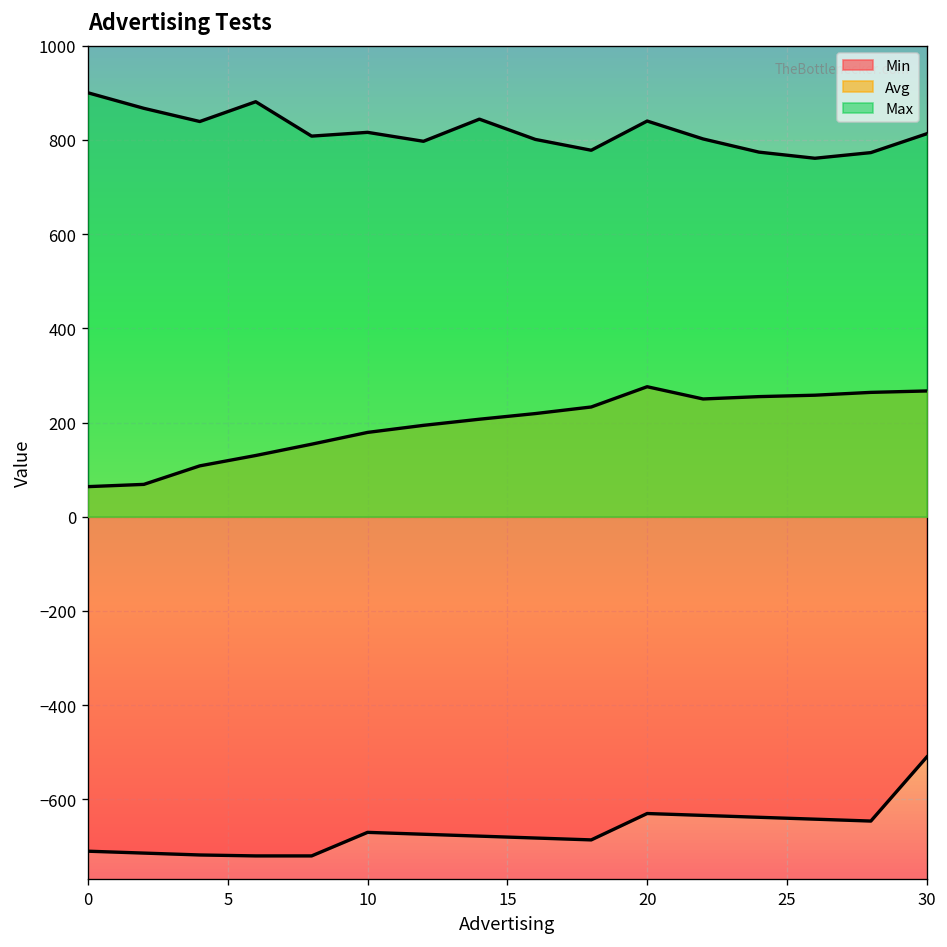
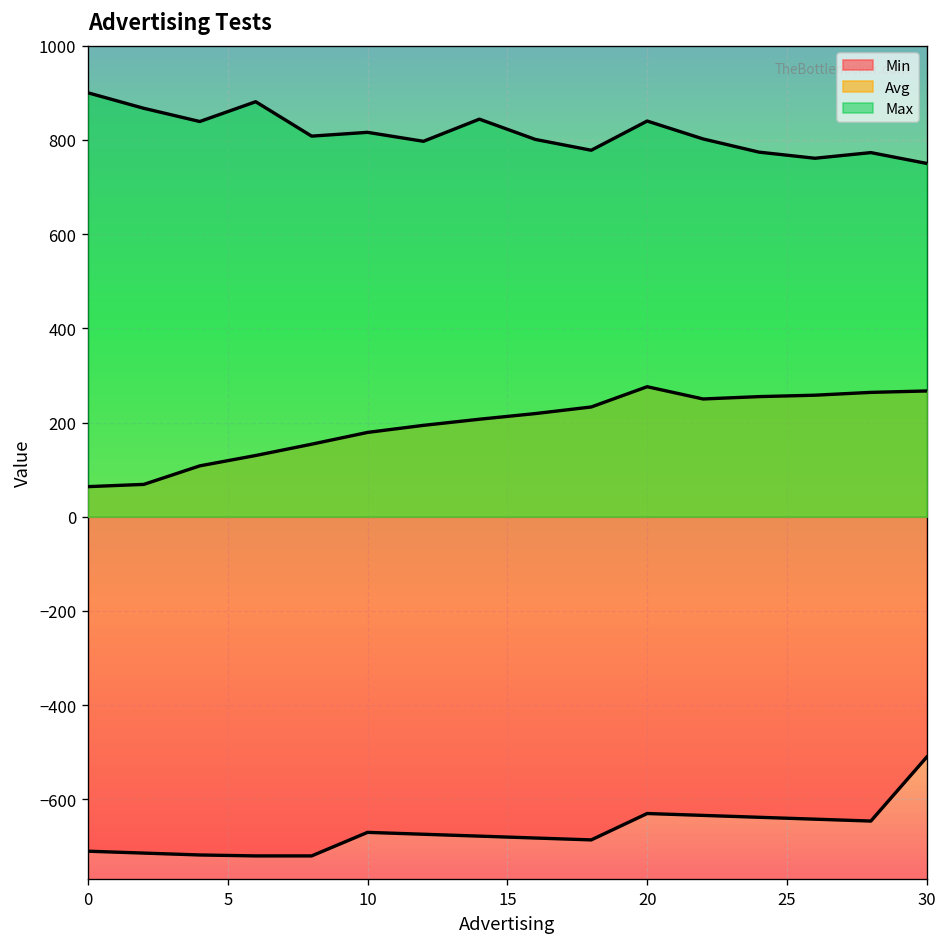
  {
    "Avg": {
      "0": 60,
      "10": 180,
      "20": 280,
      "30": 270
    },
    "Max": {
      "0": 900,
      "10": 820,
      "20": 840,
-     "30": 810
+     "30": 750
    }
  }
